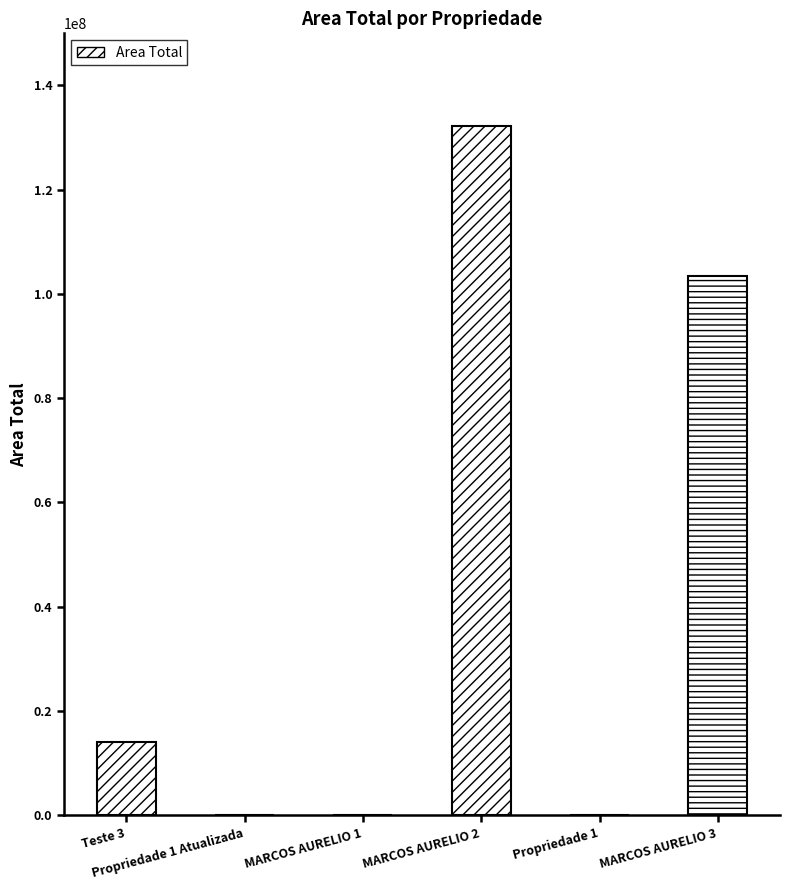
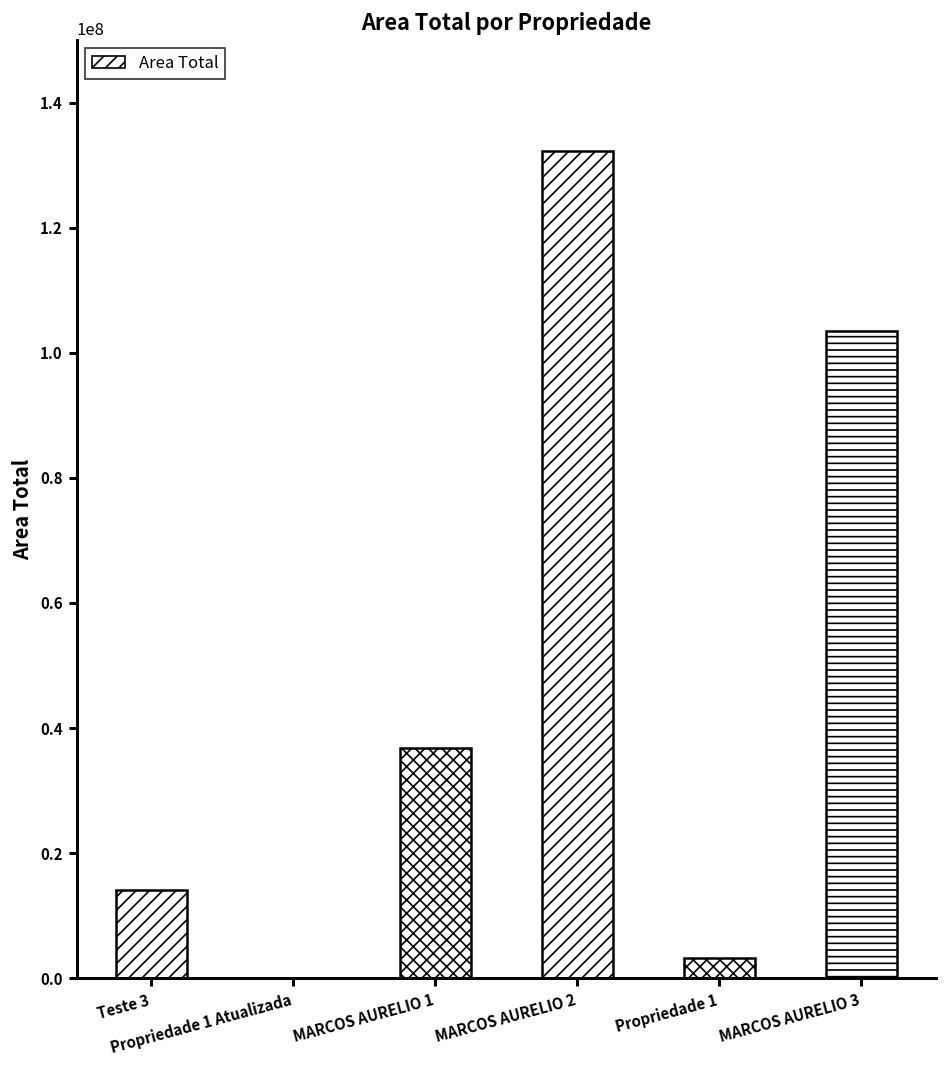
  {
    "Teste 3": 14000000,
-   "MARCOS AURELIO 1": 0,
+   "MARCOS AURELIO 1": 37000000,
    "MARCOS AURELIO 2": 132000000,
-   "Propriedade 1": 0,
+   "Propriedade 1": 3000000,
    "MARCOS AURELIO 3": 104000000
  }
